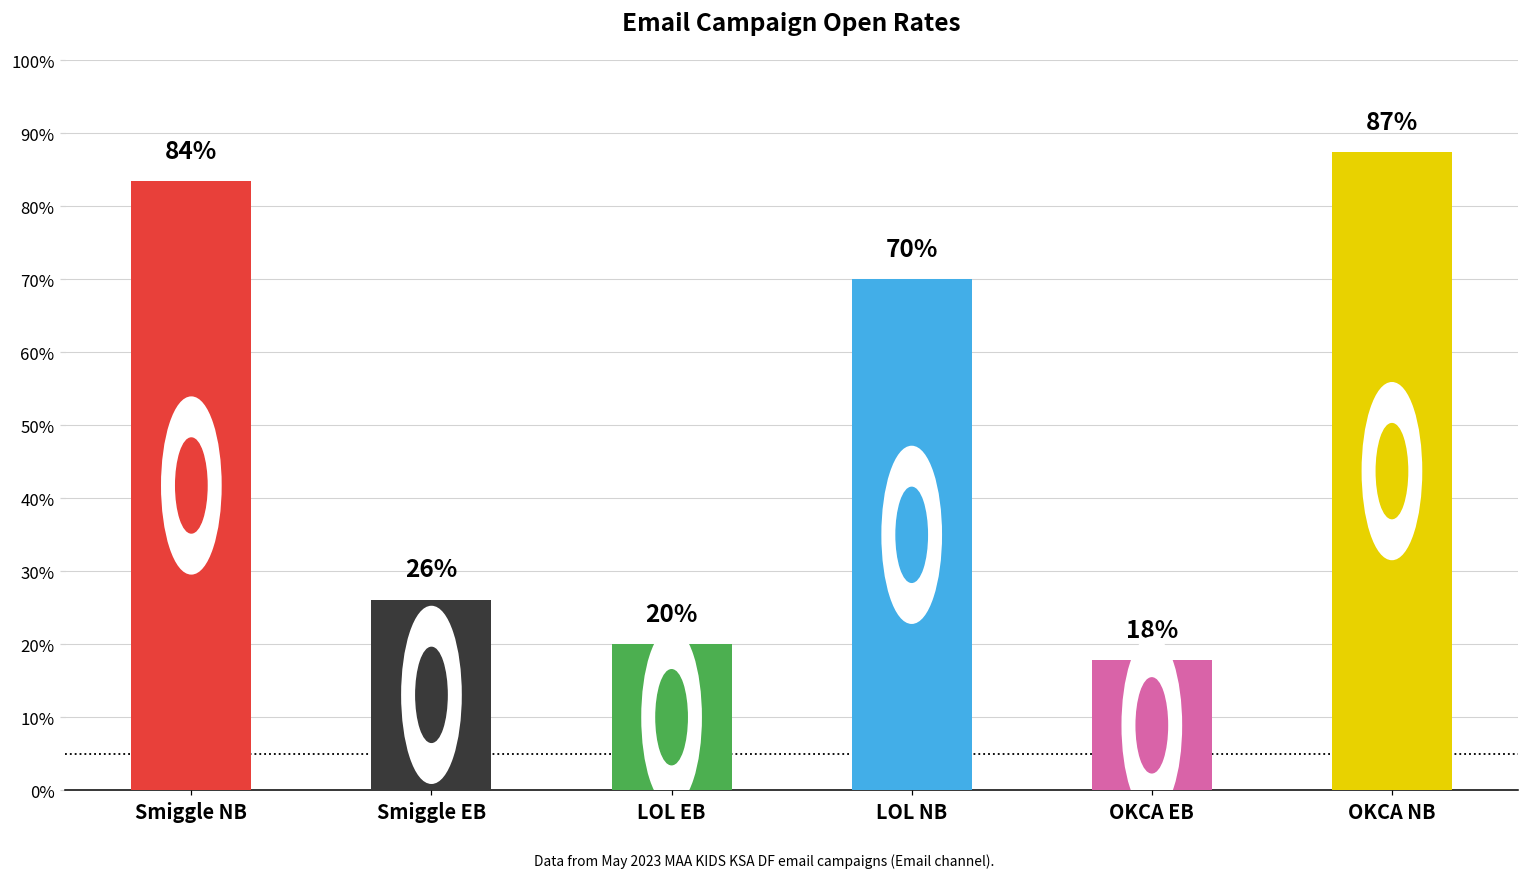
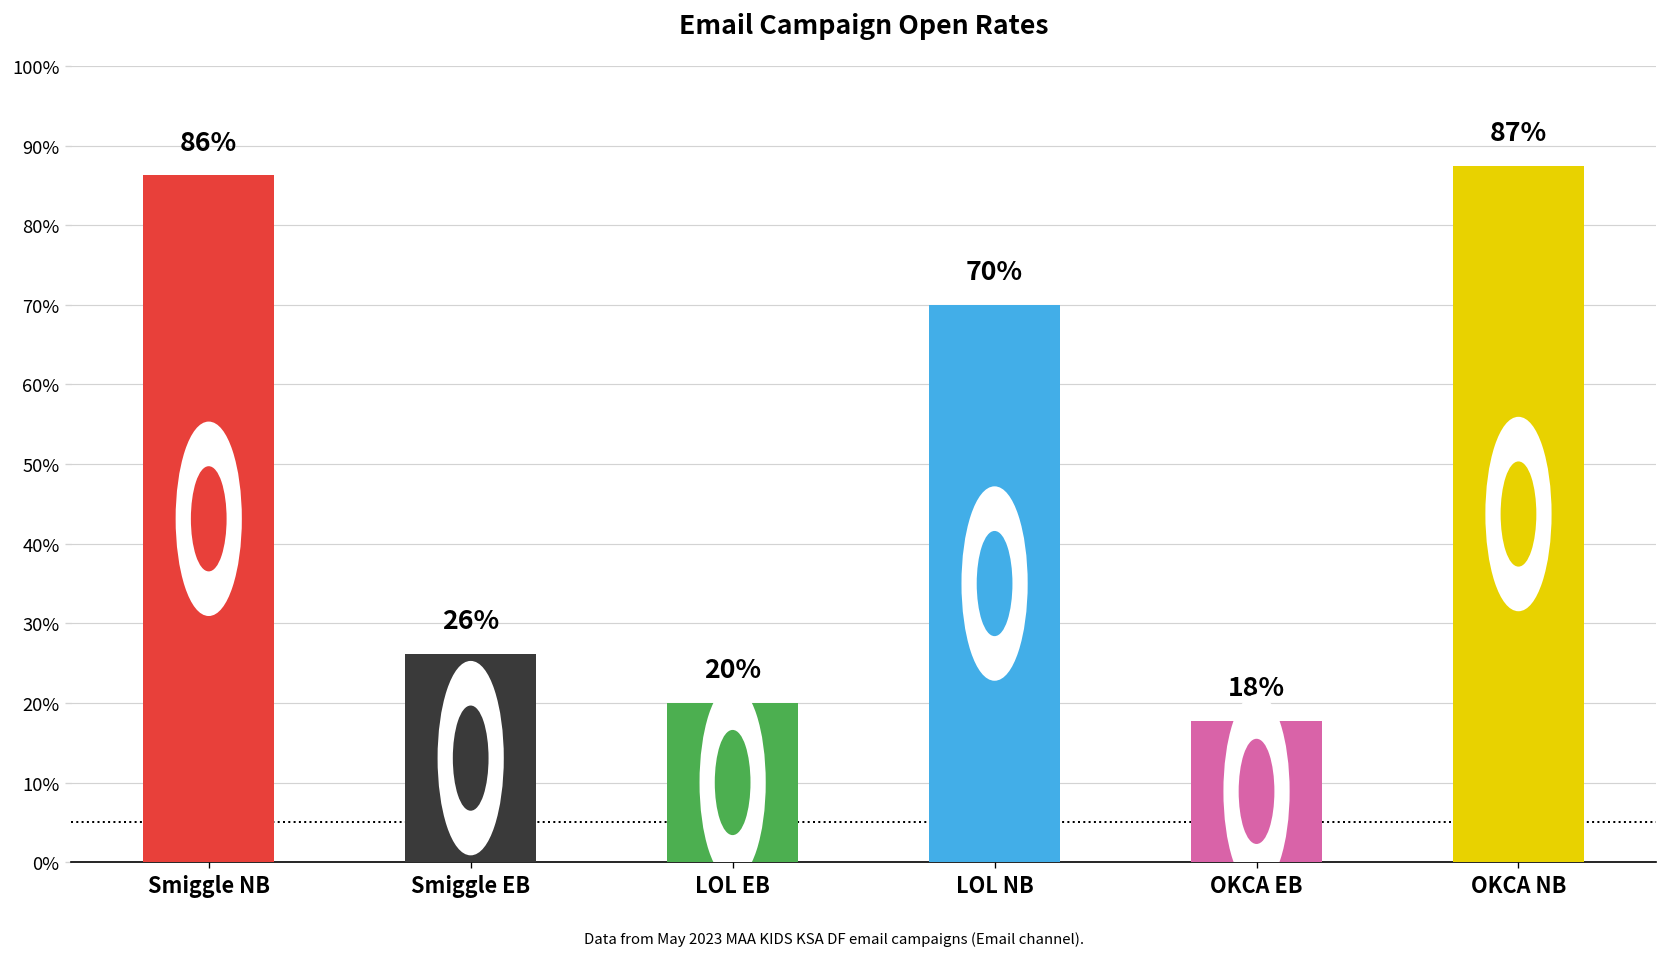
  {
-   "Smiggle NB": "84%",
+   "Smiggle NB": "86%",
    "Smiggle EB": "26%",
    "LOL NB": "70%",
    "OKCA NB": "87%"
  }
